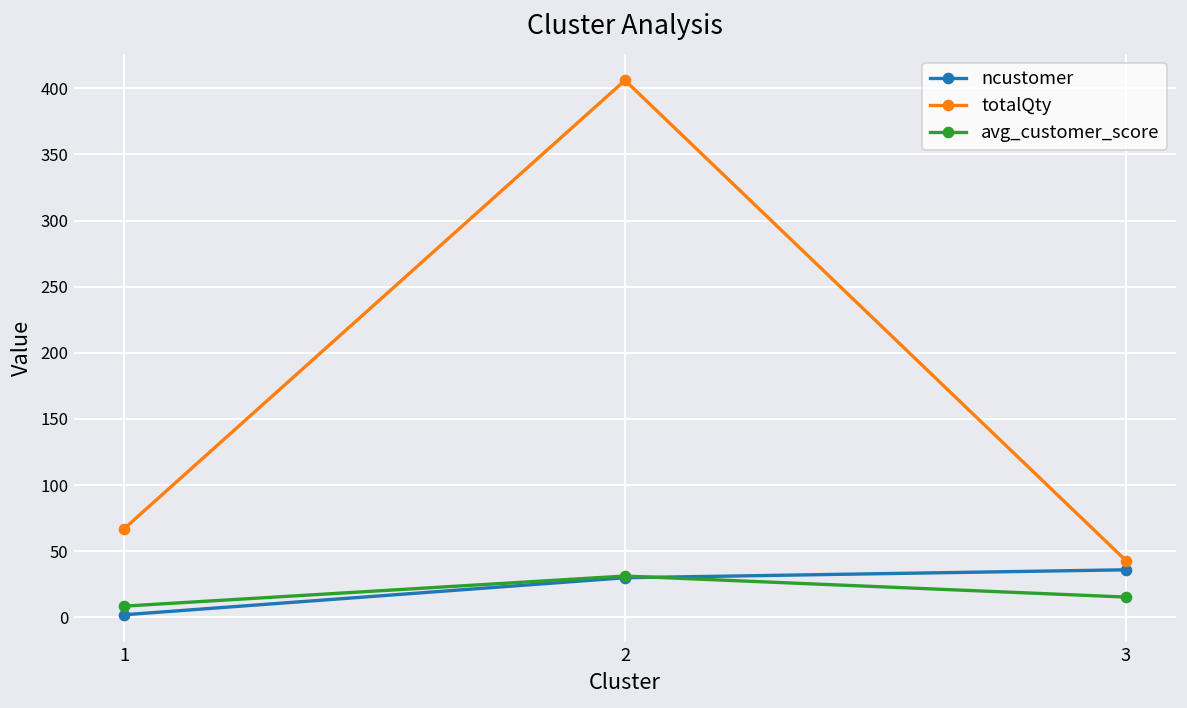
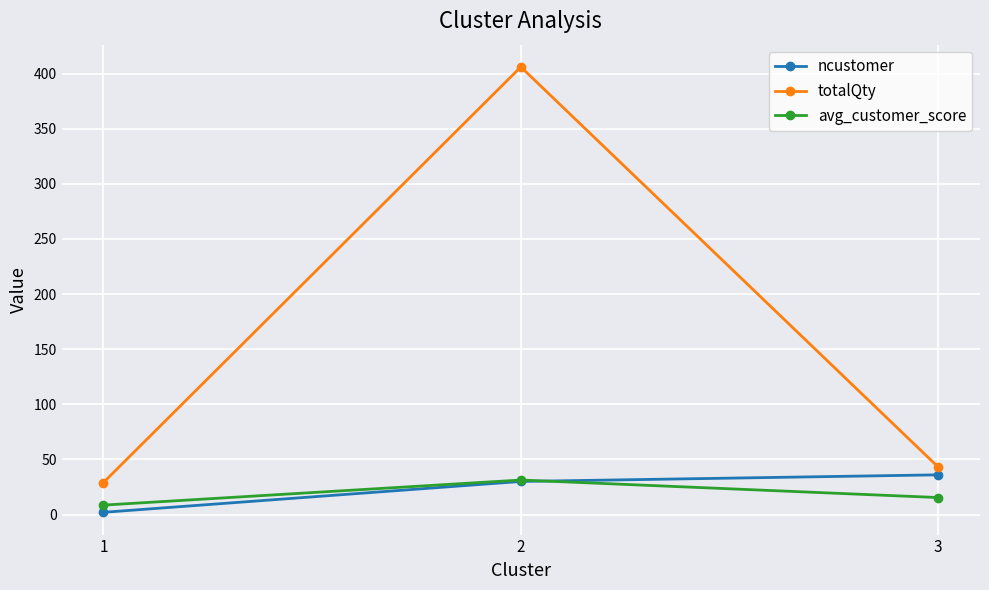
  {
    "ncustomer": {
      "1": 2,
      "3": 36
    },
    "totalQty": {
-     "1": 67,
+     "1": 29,
      "2": 406,
      "3": 43
    },
    "avg_customer_score": {
      "1": 9,
      "3": 15
    }
  }
